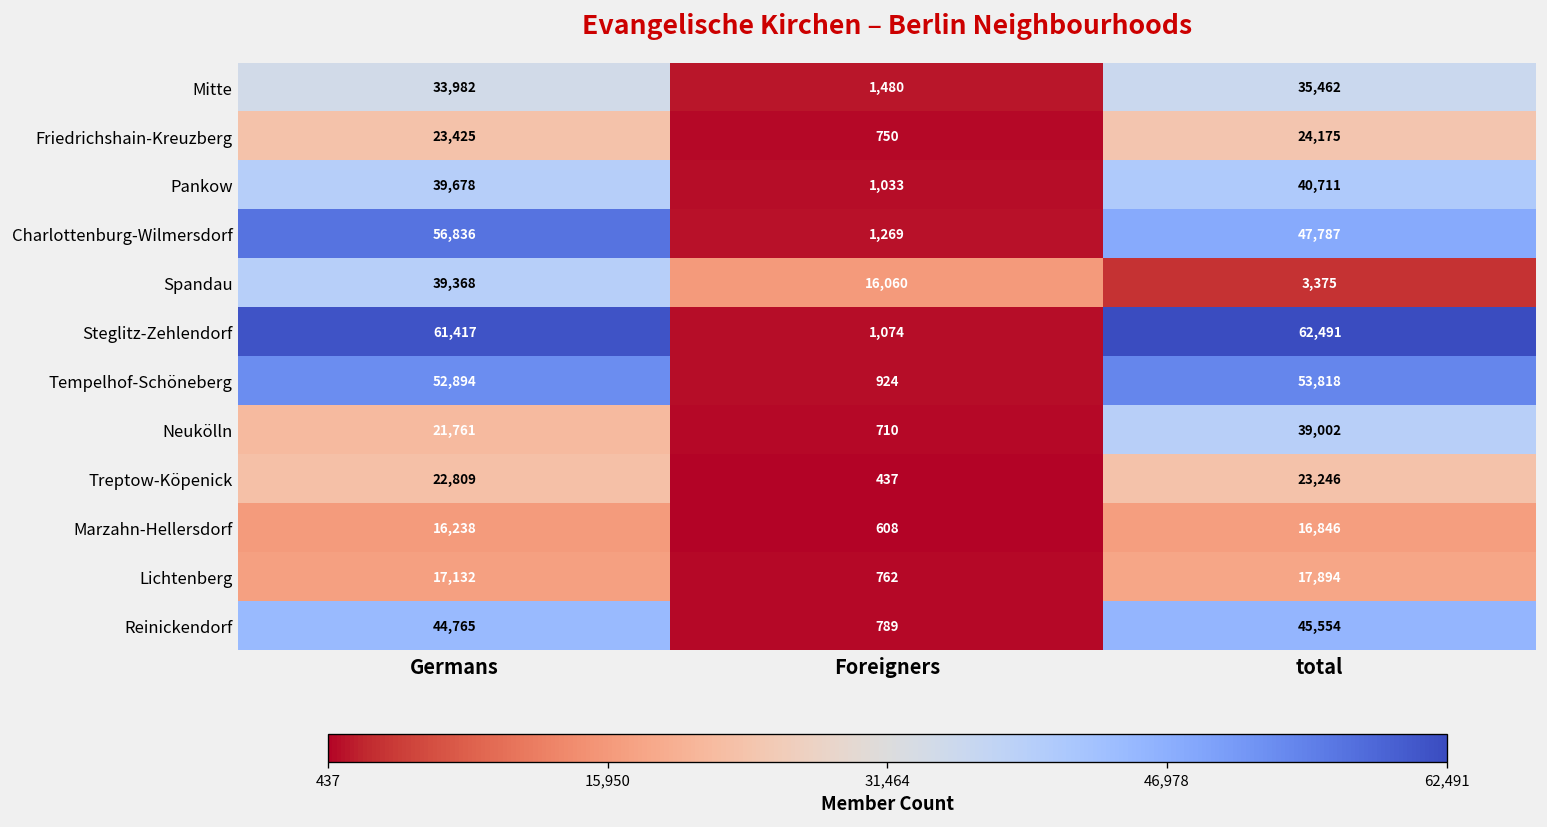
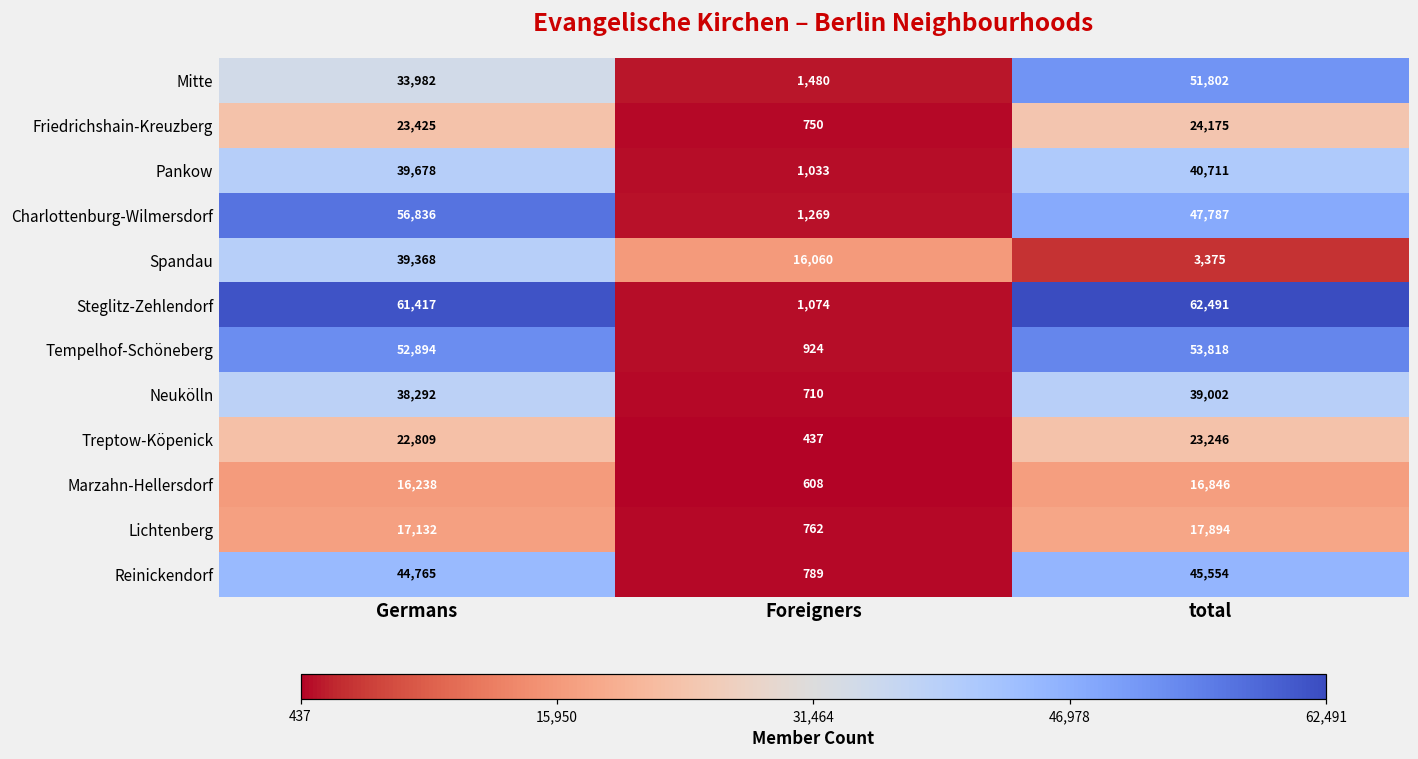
  {
    "Mitte": {
      "Germans": "33,982",
      "Foreigners": "1,480",
-     "total": "35,462"
+     "total": "51,802"
    },
    "Friedrichshain-Kreuzberg": {
      "Germans": "23,425",
      "Foreigners": "750",
      "total": "24,175"
    },
    "Pankow": {
      "Germans": "39,678",
      "Foreigners": "1,033",
      "total": "40,711"
    },
    "Charlottenburg-Wilmersdorf": {
      "Germans": "56,836",
      "Foreigners": "1,269",
      "total": "47,787"
    },
    "Spandau": {
      "Germans": "39,368",
      "Foreigners": "16,060",
      "total": "3,375"
    },
    "Steglitz-Zehlendorf": {
      "Germans": "61,417",
      "Foreigners": "1,074",
      "total": "62,491"
    },
    "Tempelhof-Schöneberg": {
      "Germans": "52,894",
      "Foreigners": "924",
      "total": "53,818"
    },
    "Neukölln": {
-     "Germans": "21,761",
+     "Germans": "38,292",
      "Foreigners": "710",
      "total": "39,002"
    },
    "Treptow-Köpenick": {
      "Germans": "22,809",
      "Foreigners": "437",
      "total": "23,246"
    },
    "Marzahn-Hellersdorf": {
      "Germans": "16,238",
      "Foreigners": "608",
      "total": "16,846"
    },
    "Lichtenberg": {
      "Germans": "17,132",
      "Foreigners": "762",
      "total": "17,894"
    },
    "Reinickendorf": {
      "Germans": "44,765",
      "Foreigners": "789",
      "total": "45,554"
    }
  }
